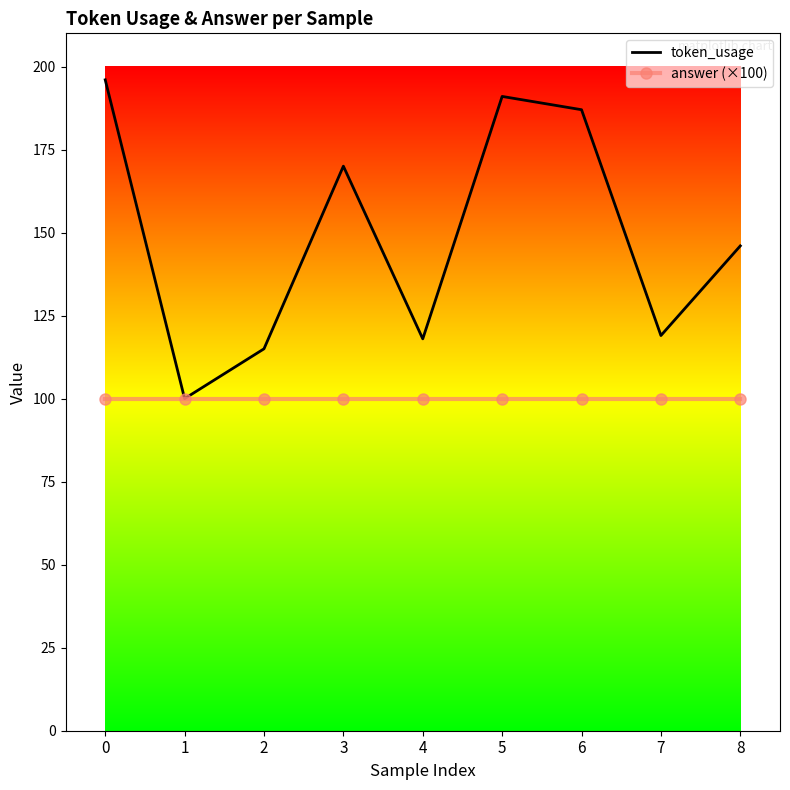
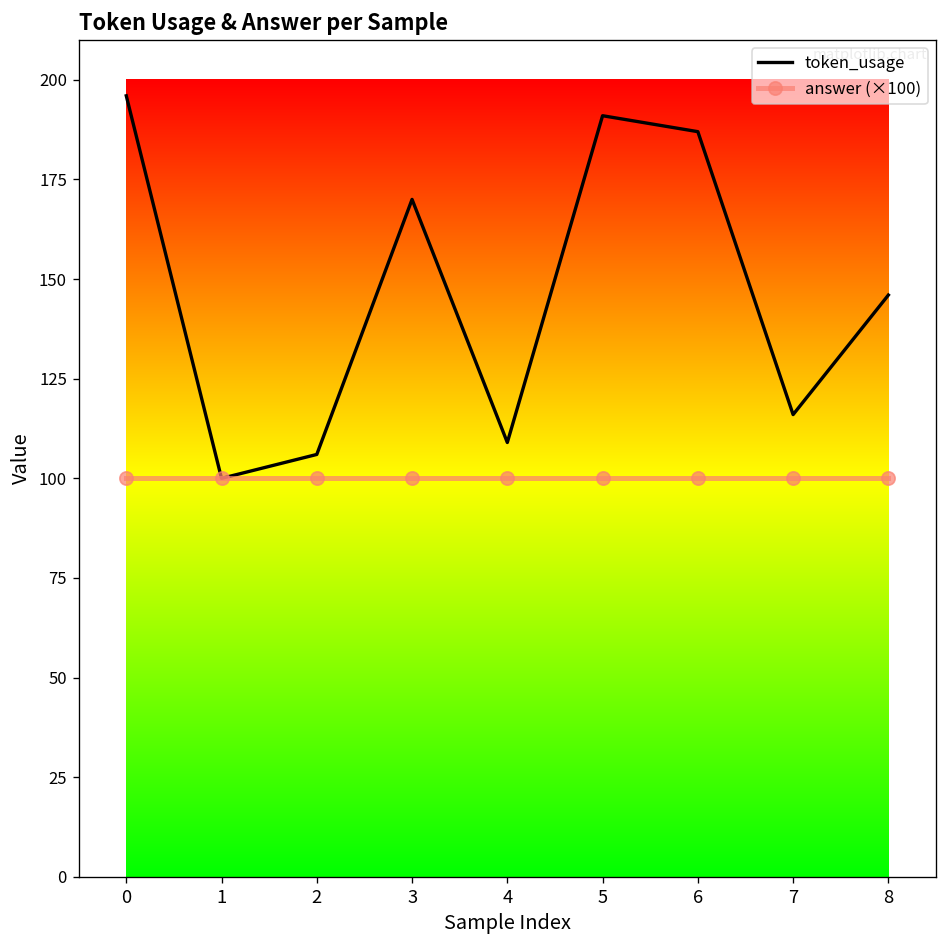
  {
    "token_usage": {
      "0": 196,
-     "2": 115,
+     "2": 106,
      "3": 170,
-     "4": 118,
+     "4": 109,
      "5": 191,
      "6": 187,
-     "7": 119,
+     "7": 116,
      "8": 146
    },
    "answer (×100)": {
      "0": 100,
      "2": 100,
      "3": 100,
      "4": 100,
      "5": 100,
      "6": 100,
      "7": 100,
      "8": 100
    }
  }
